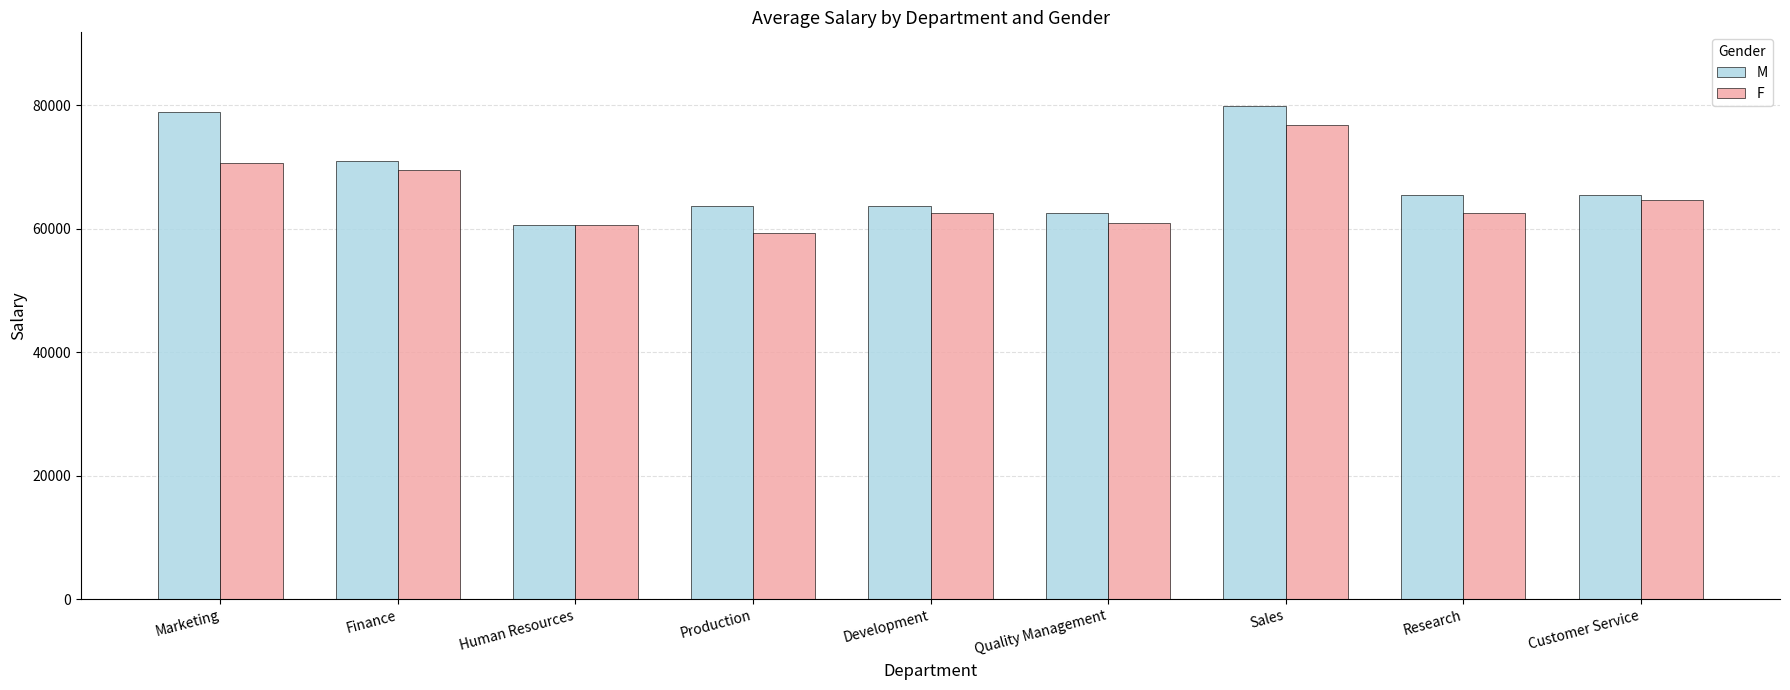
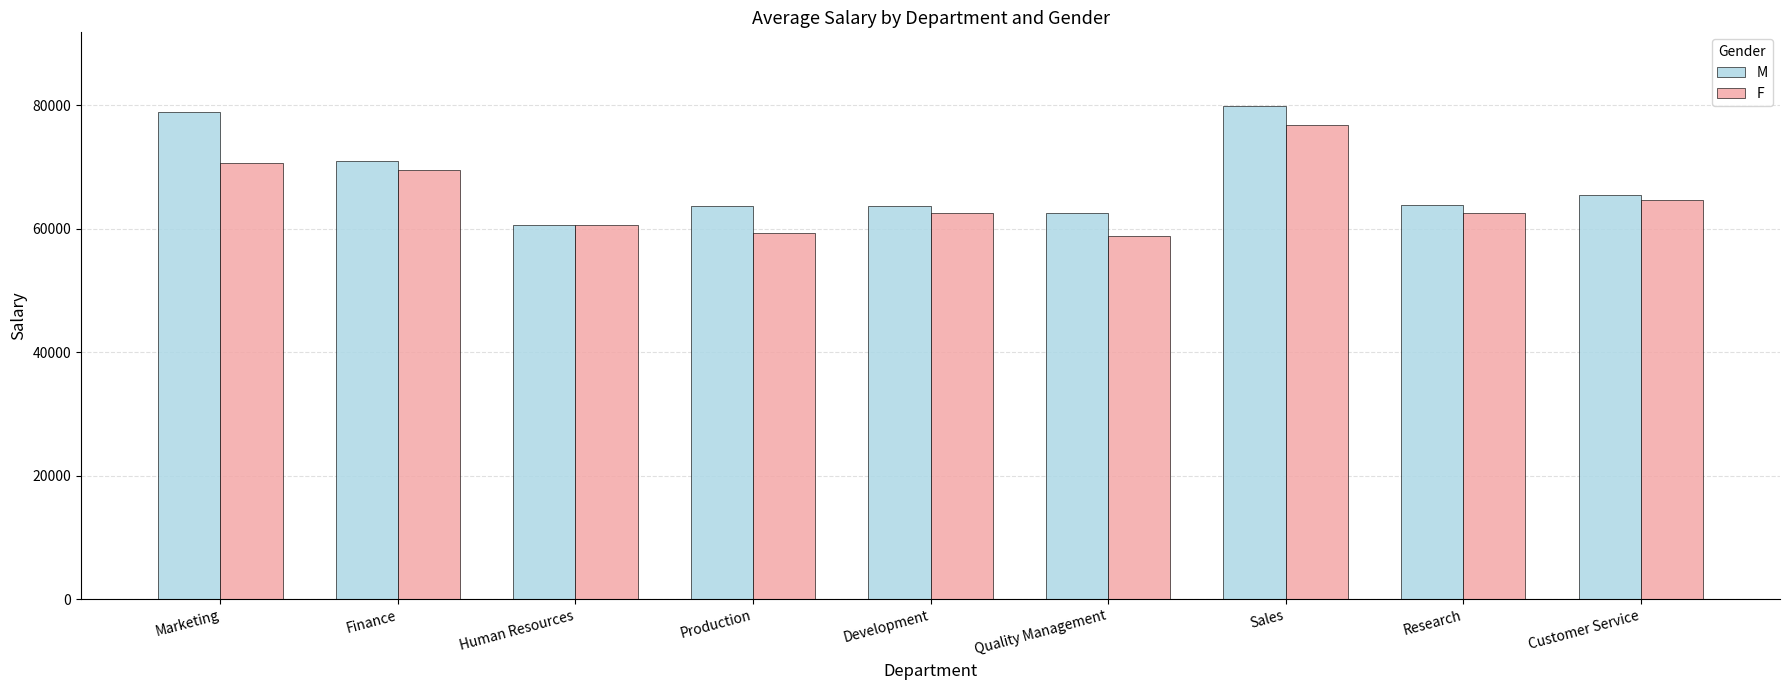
  {
    "M": {
      "Marketing": 79000,
      "Finance": 71000,
      "Human Resources": 61000,
      "Production": 64000,
      "Development": 64000,
      "Quality Management": 62000,
      "Sales": 80000,
-     "Research": 65000,
+     "Research": 64000,
      "Customer Service": 65000
    },
    "F": {
      "Marketing": 71000,
      "Finance": 70000,
      "Human Resources": 61000,
      "Production": 59000,
      "Development": 63000,
-     "Quality Management": 61000,
+     "Quality Management": 59000,
      "Sales": 77000,
      "Research": 63000,
      "Customer Service": 65000
    }
  }
